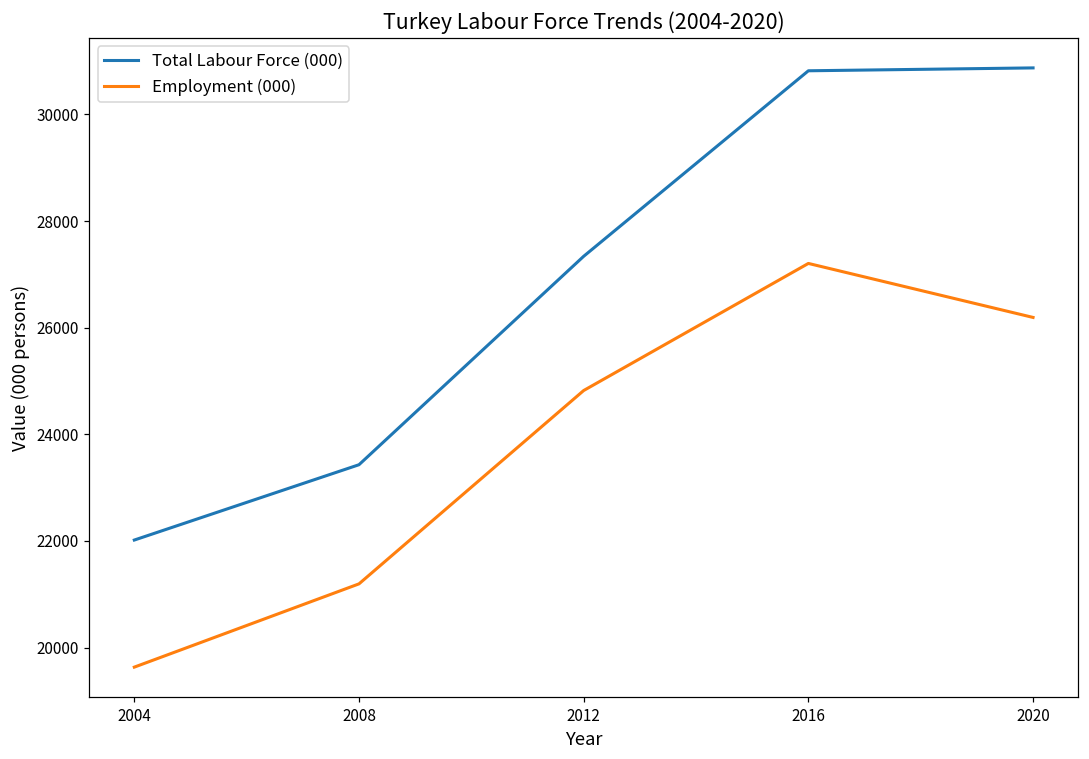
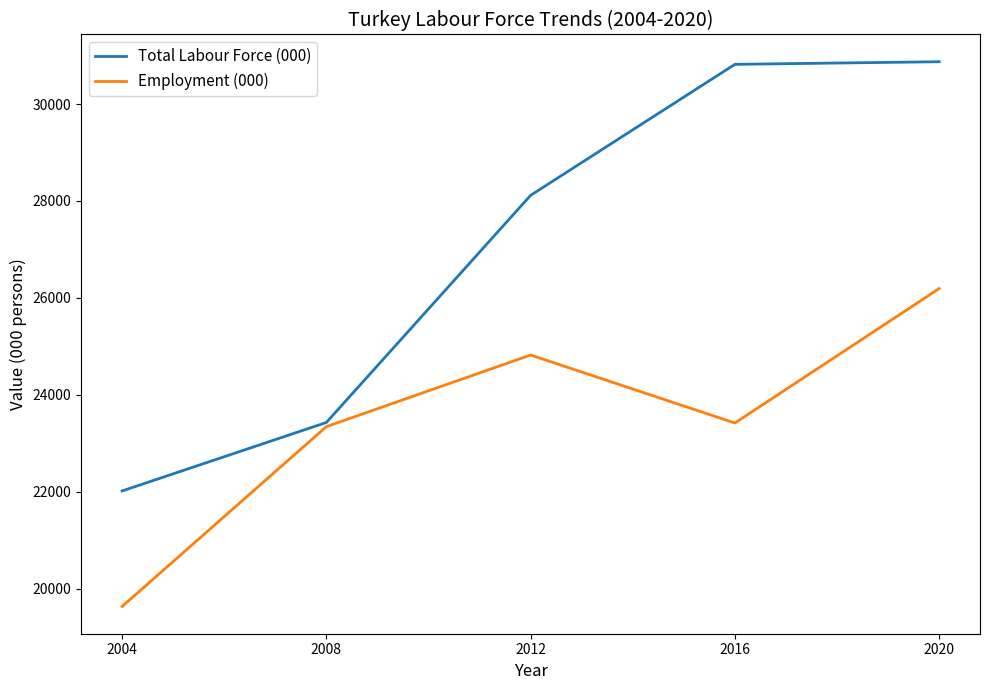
  {
    "Total Labour Force (000)": {
      "2004": 22000,
      "2008": 23400,
-     "2012": 27300,
+     "2012": 28100,
      "2016": 30800,
      "2020": 30900
    },
    "Employment (000)": {
      "2004": 19600,
-     "2008": 21200,
+     "2008": 23300,
      "2012": 24800,
-     "2016": 27200,
+     "2016": 23400,
      "2020": 26200
    }
  }
